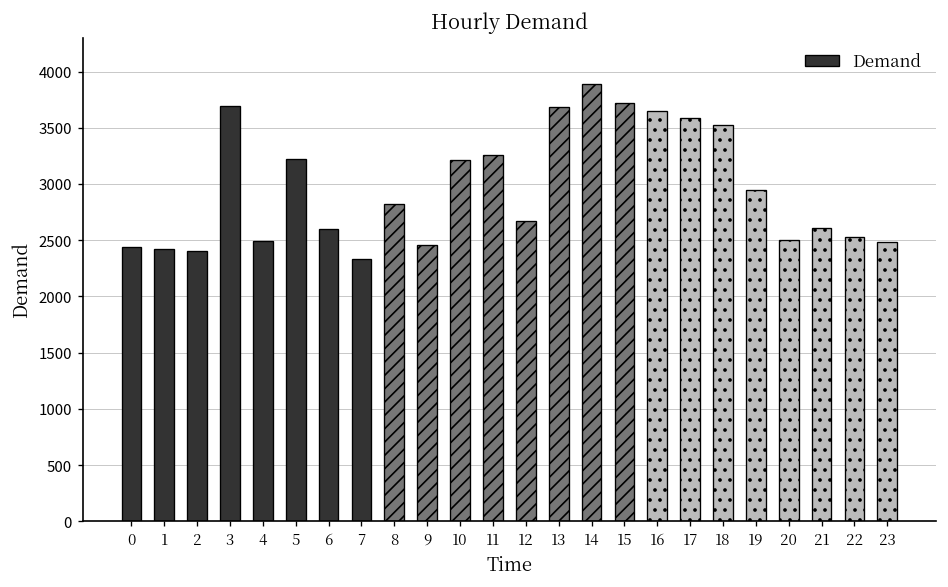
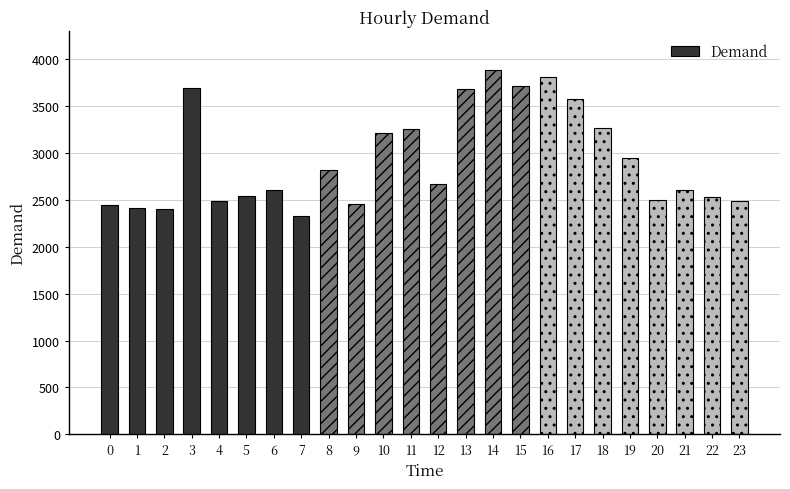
  {
    "0": 2400,
    "1": 2400,
    "2": 2400,
    "3": 3700,
    "4": 2500,
-   "5": 3200,
+   "5": 2500,
    "6": 2600,
    "7": 2300,
    "8": 2800,
    "9": 2500,
    "10": 3200,
    "11": 3300,
    "12": 2700,
    "13": 3700,
    "14": 3900,
    "15": 3700,
-   "16": 3700,
+   "16": 3800,
    "17": 3600,
-   "18": 3500,
+   "18": 3300,
    "19": 3000,
    "20": 2500,
    "21": 2600,
    "22": 2500,
    "23": 2500
  }
